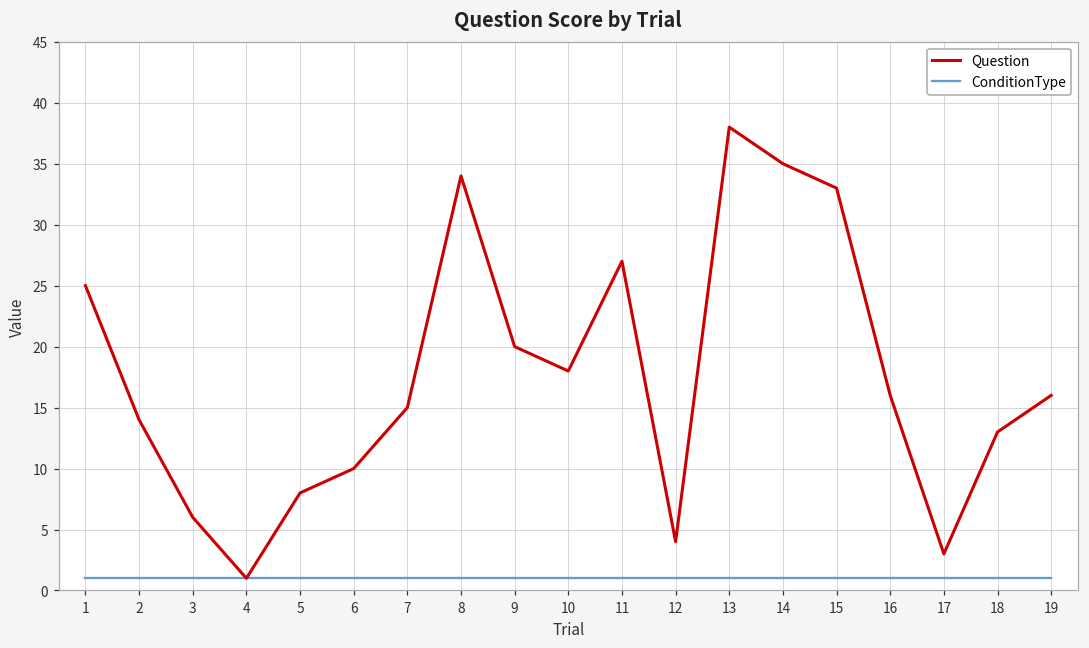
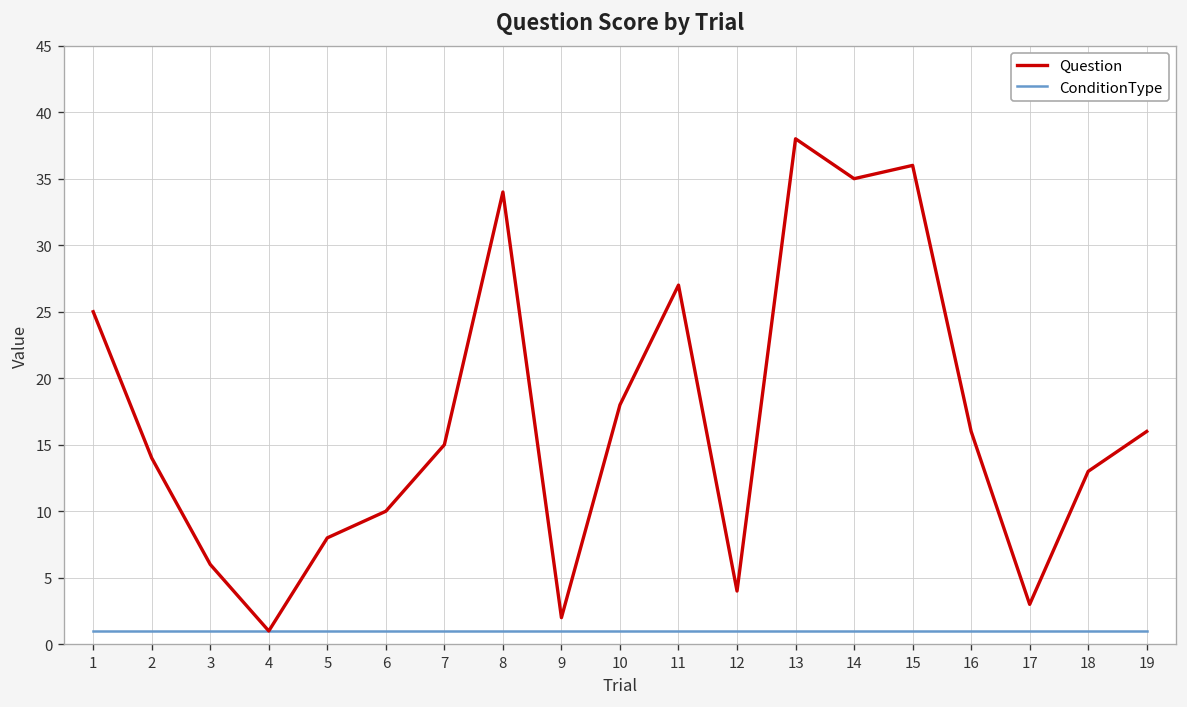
  {
    "Question": {
      "1": 25,
      "2": 14,
      "3": 6,
      "5": 8,
      "6": 10,
      "7": 15,
      "8": 34,
-     "9": 20,
+     "9": 2,
      "10": 18,
      "11": 27,
      "12": 4,
      "13": 38,
      "14": 35,
-     "15": 33,
+     "15": 36,
      "16": 16,
      "17": 3,
      "18": 13,
      "19": 16
    },
    "ConditionType": {
      "1": 1,
      "2": 1,
      "3": 1,
      "5": 1,
      "6": 1,
      "7": 1,
      "8": 1,
      "9": 1,
      "10": 1,
      "11": 1,
      "12": 1,
      "13": 1,
      "14": 1,
      "15": 1,
      "16": 1,
      "17": 1,
      "18": 1,
      "19": 1
    }
  }
